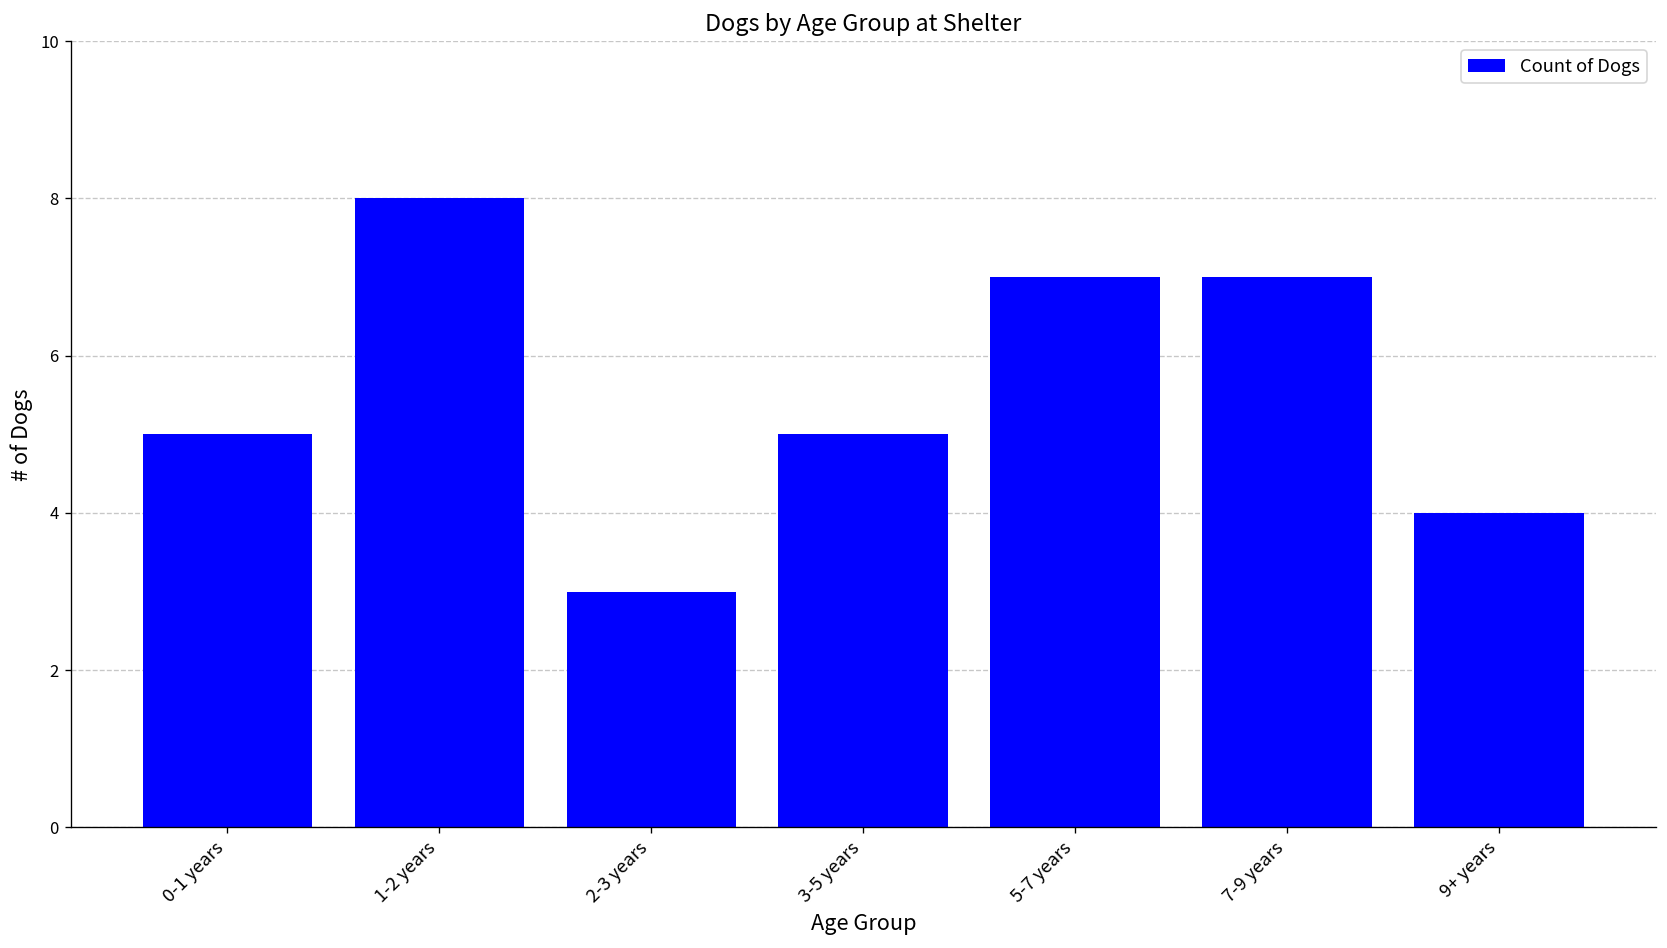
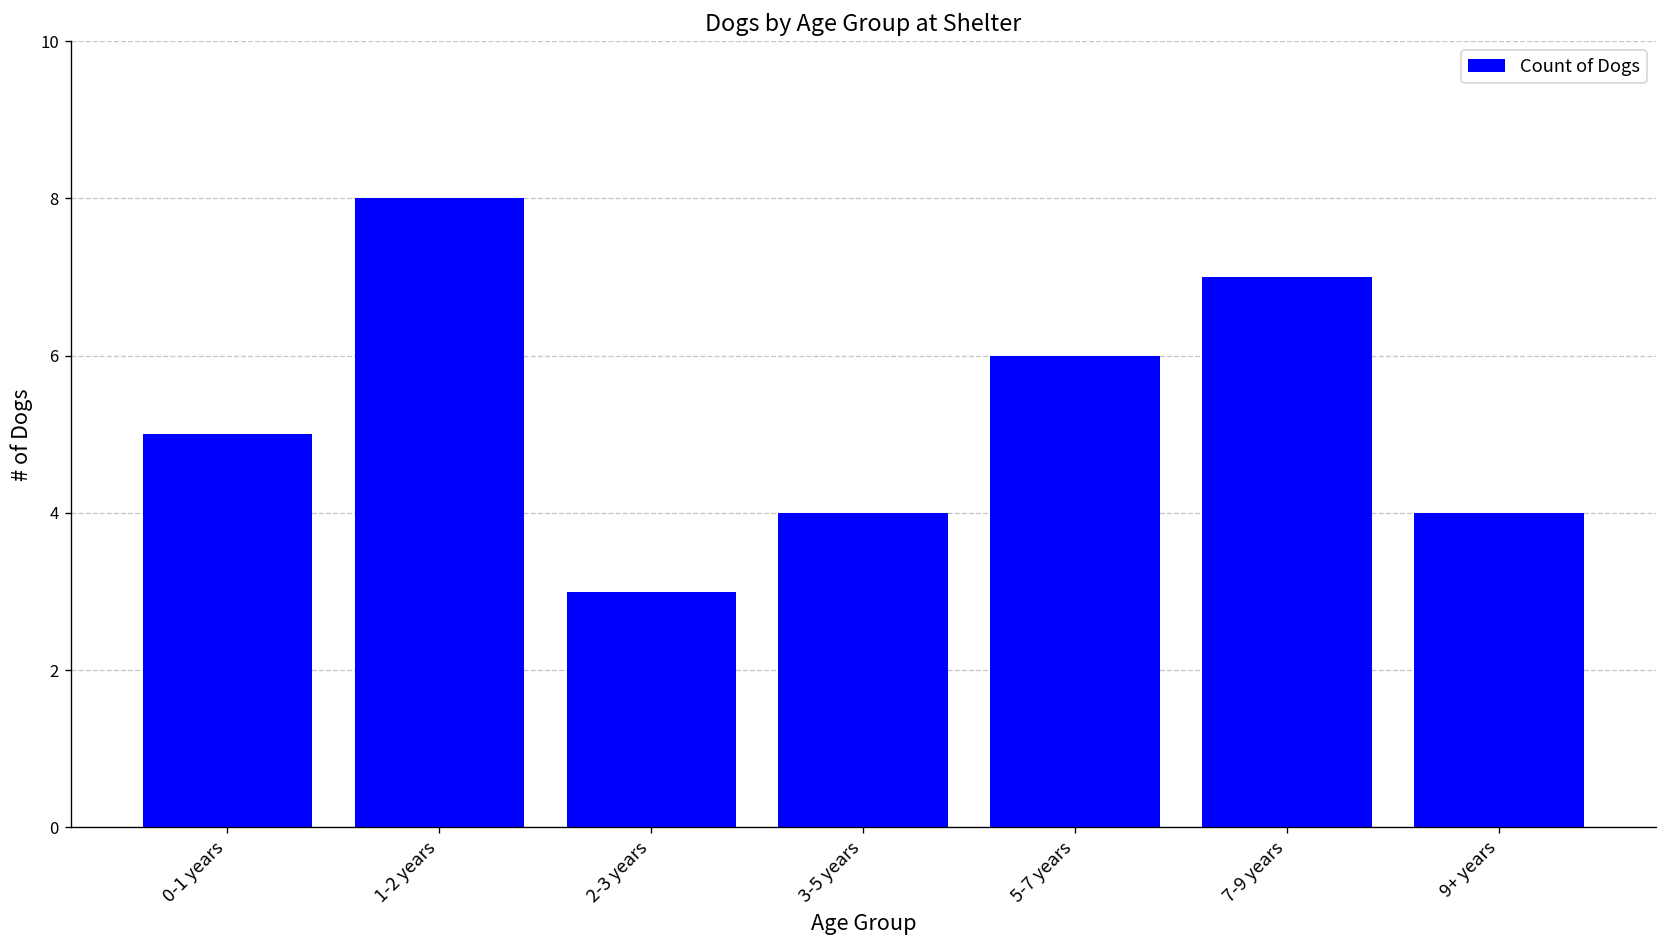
  {
    "0-1 years": 5,
    "1-2 years": 8,
    "2-3 years": 3,
-   "3-5 years": 5,
-   "5-7 years": 7,
+   "3-5 years": 4,
+   "5-7 years": 6,
    "7-9 years": 7,
    "9+ years": 4
  }
